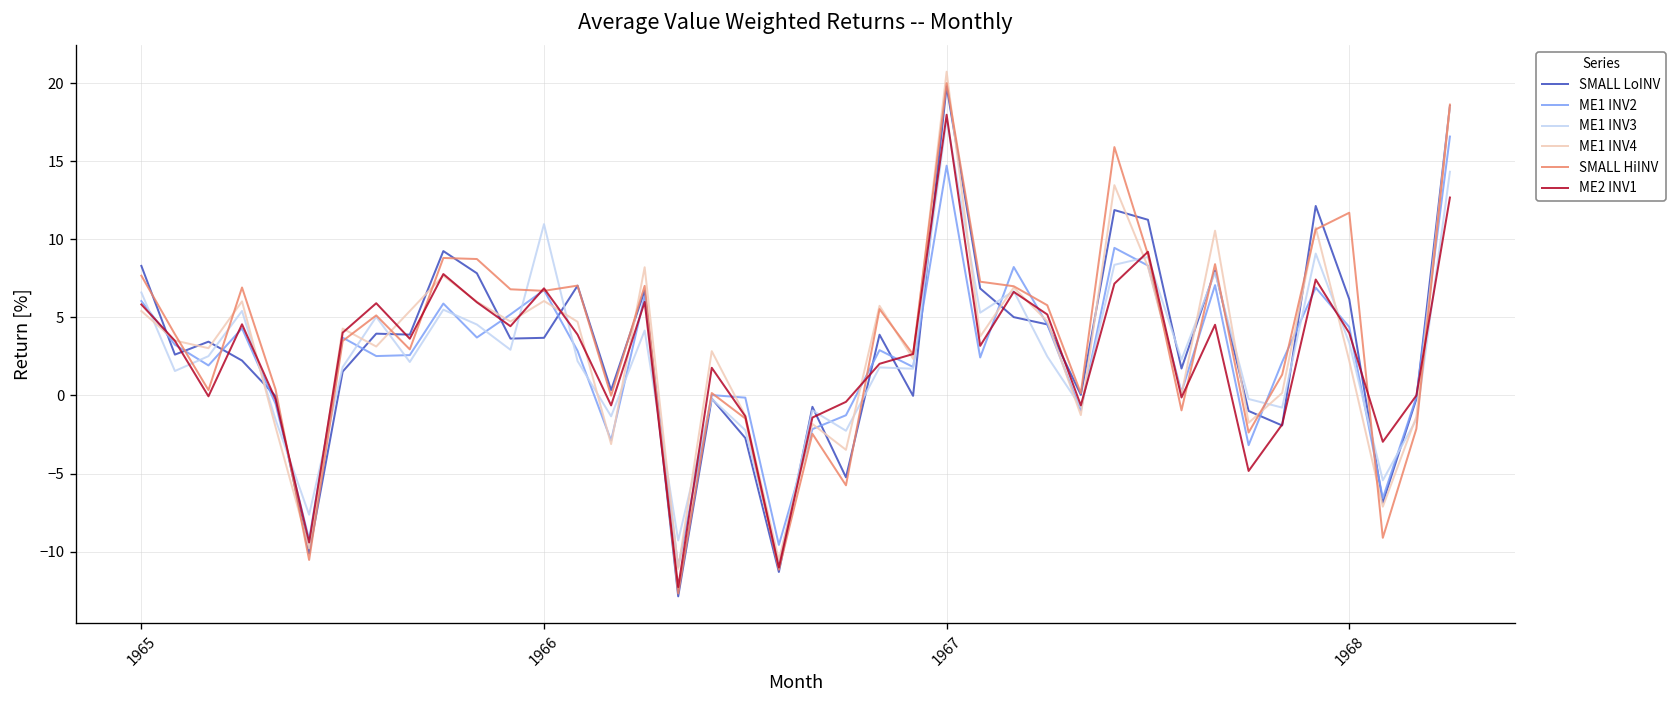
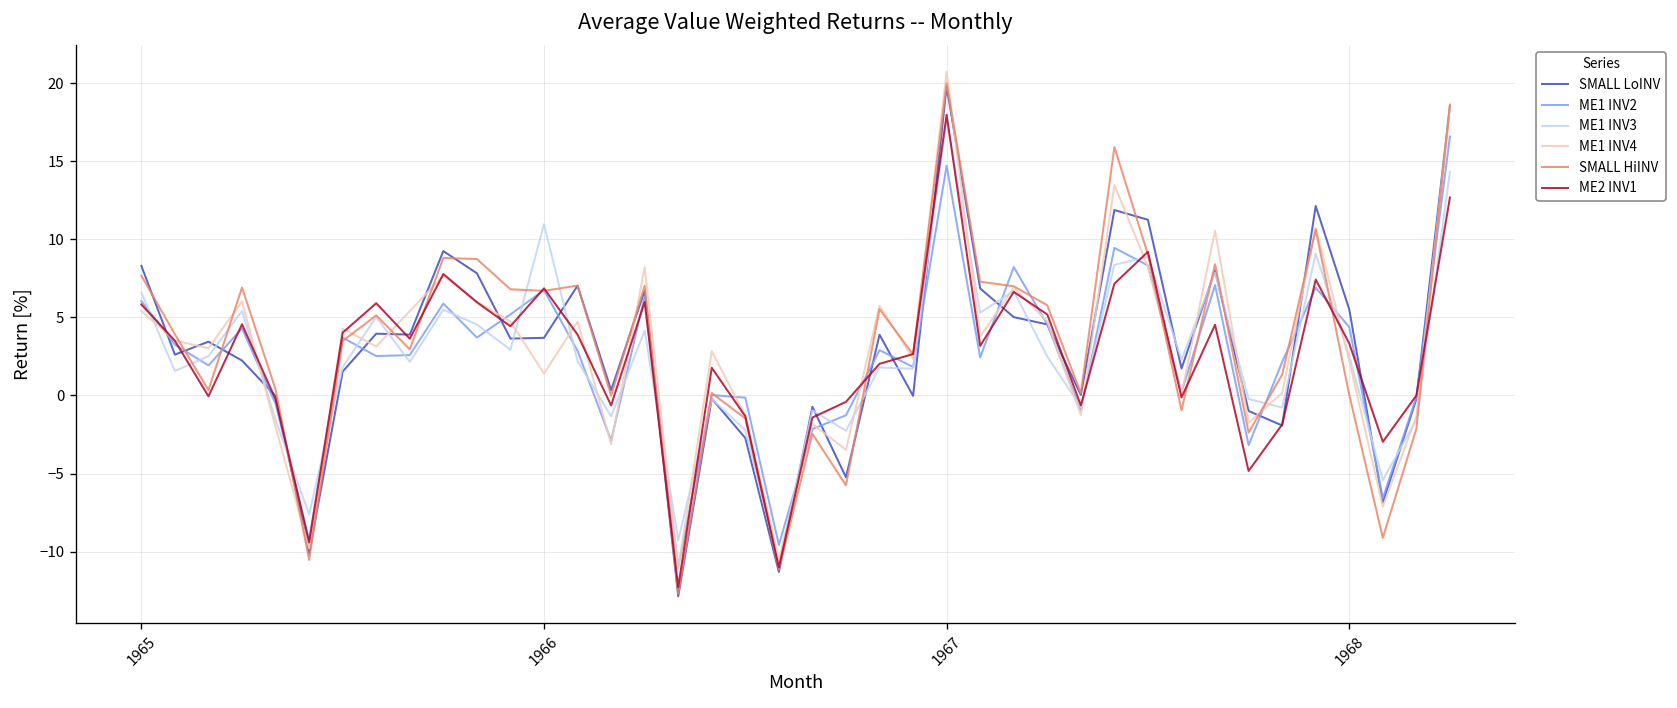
  {
    "SMALL LoINV": {
      "1965": 8.3,
      "1966": 3.7,
      "1967": 19.8,
-     "1968": 6.2
+     "1968": 5.5
    },
    "ME1 INV2": {
      "1965": 6.0,
      "1967": 14.7,
      "1968": 4.4
    },
    "ME1 INV3": {
      "1965": 6.6,
      "1966": 11.0,
      "1967": 17.7,
-     "1968": 3.4
+     "1968": 2.5
    },
    "ME1 INV4": {
      "1965": 5.4,
-     "1966": 6.1,
+     "1966": 1.4,
      "1967": 20.7,
      "1968": 2.2
    },
    "SMALL HiINV": {
      "1965": 7.7,
      "1967": 20.0,
-     "1968": 11.7
+     "1968": 0.0
    },
    "ME2 INV1": {
      "1965": 5.8,
      "1967": 18.0,
-     "1968": 4.0
+     "1968": 3.3
    }
  }
